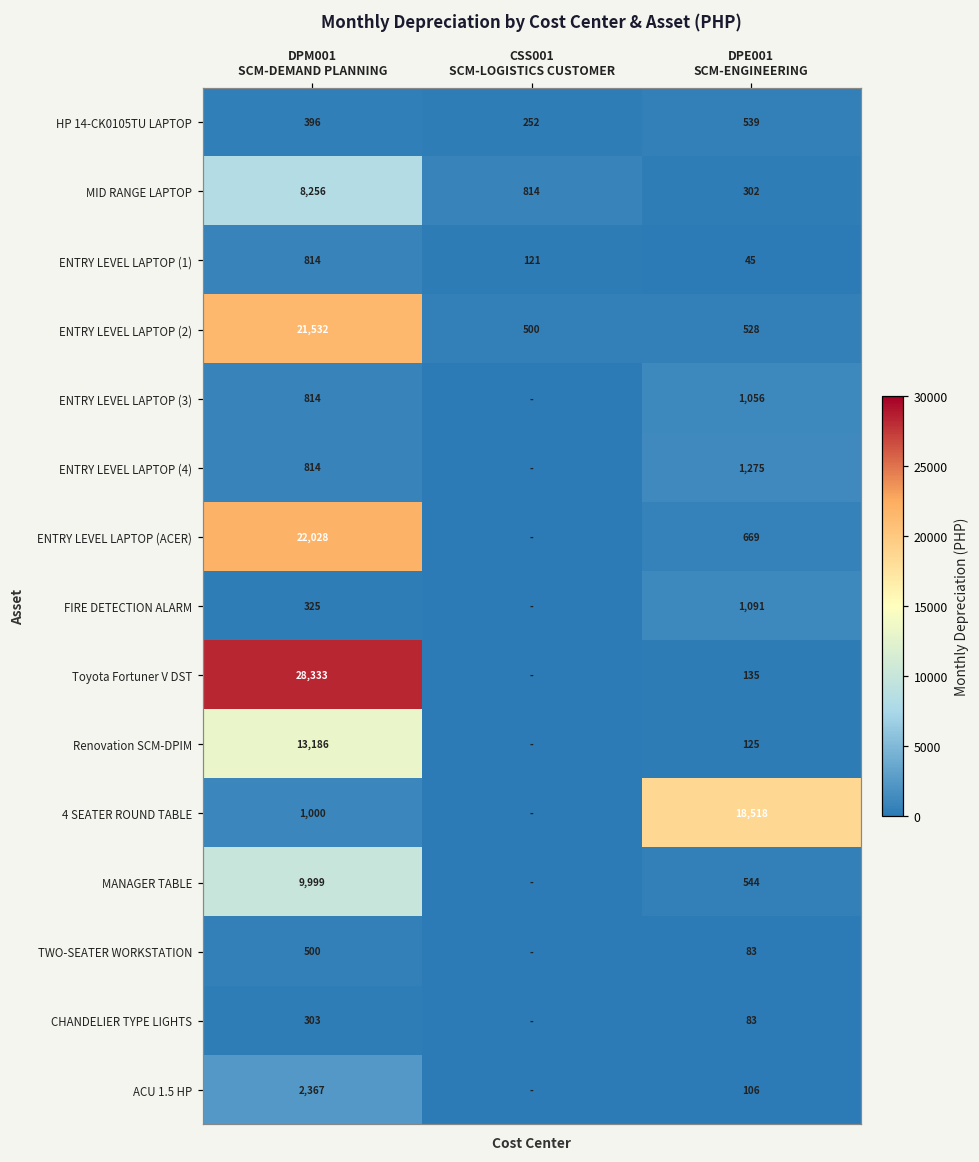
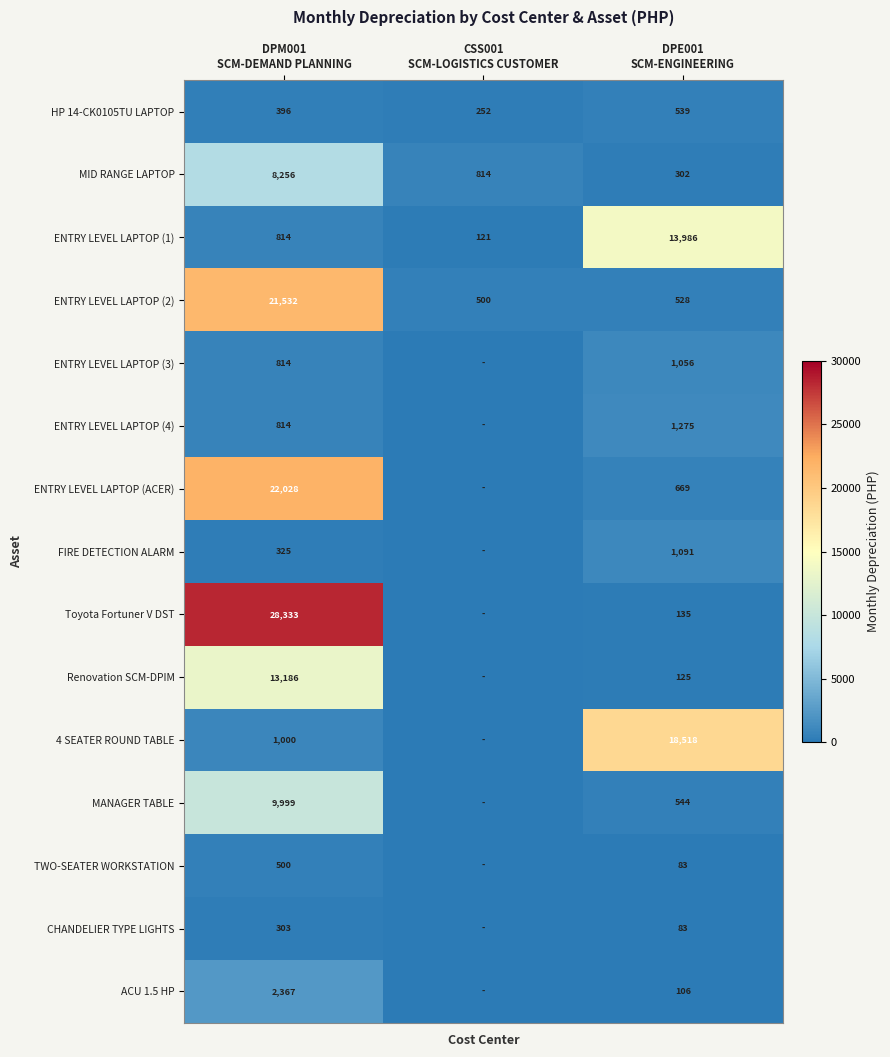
  {
    "HP 14-CK0105TU LAPTOP": {
      "DPM001 SCM-DEMAND PLANNING": "396",
      "CSS001 SCM-LOGISTICS CUSTOMER": "252",
      "DPE001 SCM-ENGINEERING": "539"
    },
    "MID RANGE LAPTOP": {
      "DPM001 SCM-DEMAND PLANNING": "8,256",
      "CSS001 SCM-LOGISTICS CUSTOMER": "814",
      "DPE001 SCM-ENGINEERING": "302"
    },
    "ENTRY LEVEL LAPTOP (1)": {
      "DPM001 SCM-DEMAND PLANNING": "814",
      "CSS001 SCM-LOGISTICS CUSTOMER": "121",
-     "DPE001 SCM-ENGINEERING": "45"
+     "DPE001 SCM-ENGINEERING": "13,986"
    },
    "ENTRY LEVEL LAPTOP (2)": {
      "DPM001 SCM-DEMAND PLANNING": "21,532",
      "CSS001 SCM-LOGISTICS CUSTOMER": "500",
      "DPE001 SCM-ENGINEERING": "528"
    },
    "ENTRY LEVEL LAPTOP (3)": {
      "DPM001 SCM-DEMAND PLANNING": "814",
      "DPE001 SCM-ENGINEERING": "1,056"
    },
    "ENTRY LEVEL LAPTOP (4)": {
      "DPM001 SCM-DEMAND PLANNING": "814",
      "DPE001 SCM-ENGINEERING": "1,275"
    },
    "ENTRY LEVEL LAPTOP (ACER)": {
      "DPM001 SCM-DEMAND PLANNING": "22,028",
      "DPE001 SCM-ENGINEERING": "669"
    },
    "FIRE DETECTION ALARM": {
      "DPM001 SCM-DEMAND PLANNING": "325",
      "DPE001 SCM-ENGINEERING": "1,091"
    },
    "Toyota Fortuner V DST": {
      "DPM001 SCM-DEMAND PLANNING": "28,333",
      "DPE001 SCM-ENGINEERING": "135"
    },
    "Renovation SCM-DPIM": {
      "DPM001 SCM-DEMAND PLANNING": "13,186",
      "DPE001 SCM-ENGINEERING": "125"
    },
    "4 SEATER ROUND TABLE": {
      "DPM001 SCM-DEMAND PLANNING": "1,000",
      "DPE001 SCM-ENGINEERING": "18,518"
    },
    "MANAGER TABLE": {
      "DPM001 SCM-DEMAND PLANNING": "9,999",
      "DPE001 SCM-ENGINEERING": "544"
    },
    "TWO-SEATER WORKSTATION": {
      "DPM001 SCM-DEMAND PLANNING": "500",
      "DPE001 SCM-ENGINEERING": "83"
    },
    "CHANDELIER TYPE LIGHTS": {
      "DPM001 SCM-DEMAND PLANNING": "303",
      "DPE001 SCM-ENGINEERING": "83"
    },
    "ACU 1.5 HP": {
      "DPM001 SCM-DEMAND PLANNING": "2,367",
      "DPE001 SCM-ENGINEERING": "106"
    }
  }
